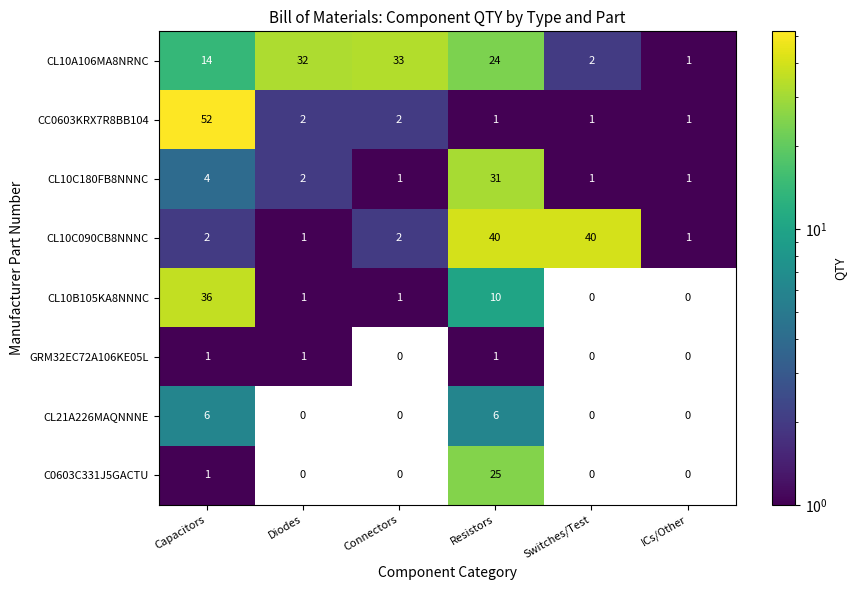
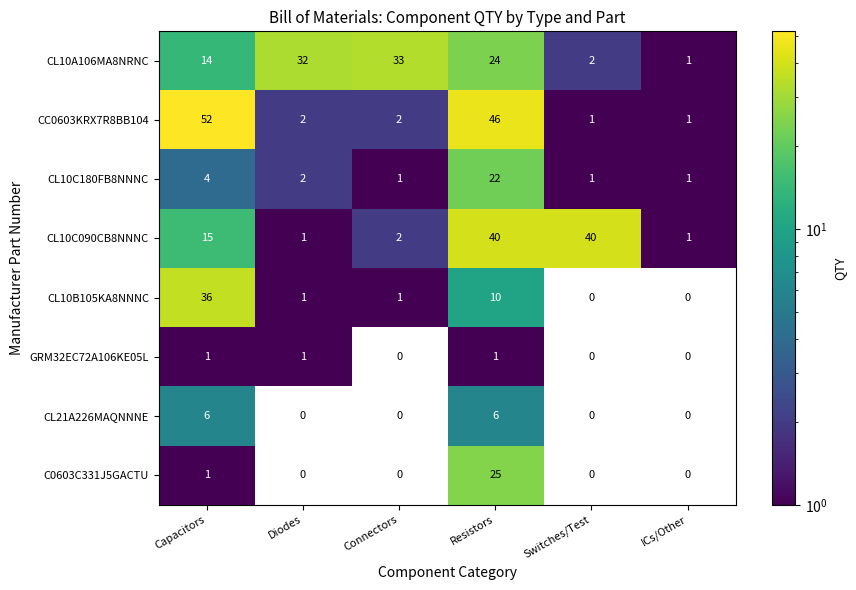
  {
    "CL10A106MA8NRNC": {
      "Capacitors": 14,
      "Diodes": 32,
      "Connectors": 33,
      "Resistors": 24,
      "Switches/Test": 2,
      "ICs/Other": 1
    },
    "CC0603KRX7R8BB104": {
      "Capacitors": 52,
      "Diodes": 2,
      "Connectors": 2,
-     "Resistors": 1,
+     "Resistors": 46,
      "Switches/Test": 1,
      "ICs/Other": 1
    },
    "CL10C180FB8NNNC": {
      "Capacitors": 4,
      "Diodes": 2,
      "Connectors": 1,
-     "Resistors": 31,
+     "Resistors": 22,
      "Switches/Test": 1,
      "ICs/Other": 1
    },
    "CL10C090CB8NNNC": {
-     "Capacitors": 2,
+     "Capacitors": 15,
      "Diodes": 1,
      "Connectors": 2,
      "Resistors": 40,
      "Switches/Test": 40,
      "ICs/Other": 1
    },
    "CL10B105KA8NNNC": {
      "Capacitors": 36,
      "Diodes": 1,
      "Connectors": 1,
      "Resistors": 10
    },
    "GRM32EC72A106KE05L": {
      "Capacitors": 1,
      "Diodes": 1,
      "Resistors": 1
    },
    "CL21A226MAQNNNE": {
      "Capacitors": 6,
      "Resistors": 6
    },
    "C0603C331J5GACTU": {
      "Capacitors": 1,
      "Resistors": 25
    }
  }
